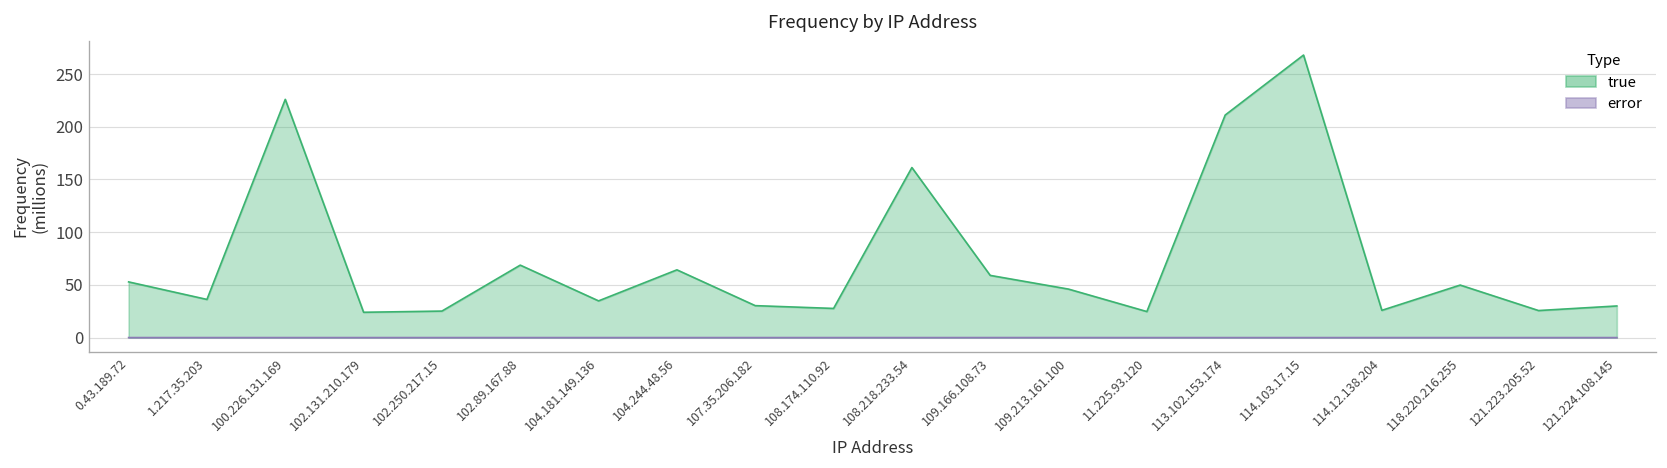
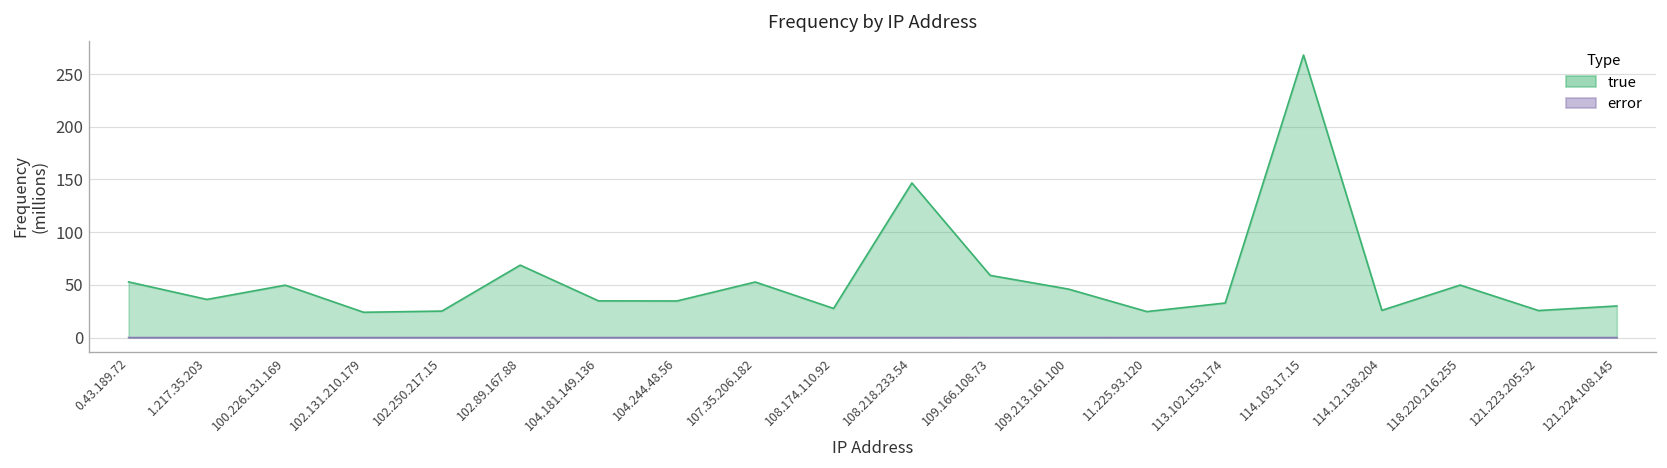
  {
    "true": {
      "0.43.189.72": 50,
      "1.217.35.203": 40,
-     "100.226.131.169": 230,
+     "100.226.131.169": 50,
      "102.131.210.179": 20,
      "102.250.217.15": 30,
      "102.89.167.88": 70,
      "104.181.149.136": 30,
-     "104.244.48.56": 60,
-     "107.35.206.182": 30,
+     "104.244.48.56": 30,
+     "107.35.206.182": 50,
      "108.174.110.92": 30,
-     "108.218.233.54": 160,
+     "108.218.233.54": 150,
      "109.166.108.73": 60,
      "109.213.161.100": 50,
      "11.225.93.120": 20,
-     "113.102.153.174": 210,
+     "113.102.153.174": 30,
      "114.103.17.15": 270,
      "114.12.138.204": 30,
      "118.220.216.255": 50,
      "121.223.205.52": 30,
      "121.224.108.145": 30
    },
    "error": {
      "0.43.189.72": 0,
      "1.217.35.203": 0,
      "100.226.131.169": 0,
      "102.131.210.179": 0,
      "102.250.217.15": 0,
      "102.89.167.88": 0,
      "104.181.149.136": 0,
      "104.244.48.56": 0,
      "107.35.206.182": 0,
      "108.174.110.92": 0,
      "108.218.233.54": 0,
      "109.166.108.73": 0,
      "109.213.161.100": 0,
      "11.225.93.120": 0,
      "113.102.153.174": 0,
      "114.103.17.15": 0,
      "114.12.138.204": 0,
      "118.220.216.255": 0,
      "121.223.205.52": 0,
      "121.224.108.145": 0
    }
  }
